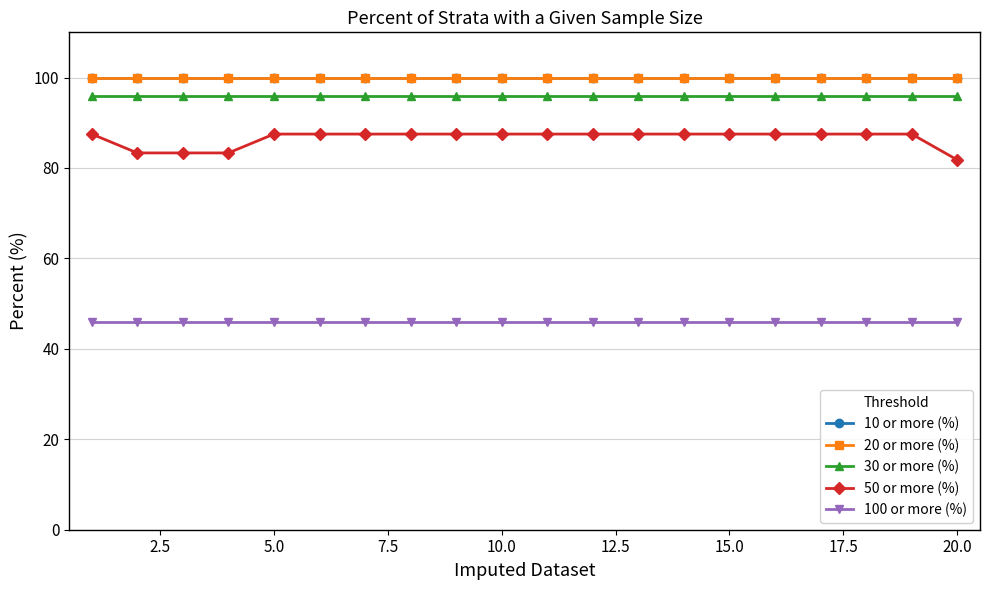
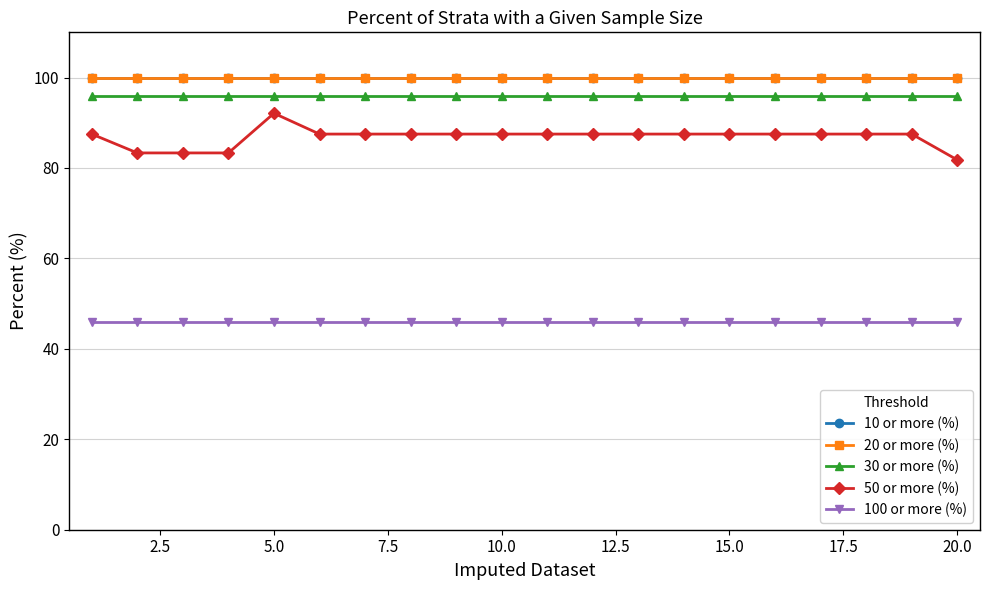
  {
    "20 or more (%)": {
      "5.0": 100,
      "10.0": 100,
      "15.0": 100,
      "20.0": 100
    },
    "30 or more (%)": {
      "5.0": 96,
      "10.0": 96,
      "15.0": 96,
      "20.0": 96
    },
    "50 or more (%)": {
-     "5.0": 88,
+     "5.0": 92,
      "10.0": 88,
      "15.0": 88,
      "20.0": 82
    },
    "100 or more (%)": {
      "5.0": 46,
      "10.0": 46,
      "15.0": 46,
      "20.0": 46
    }
  }
